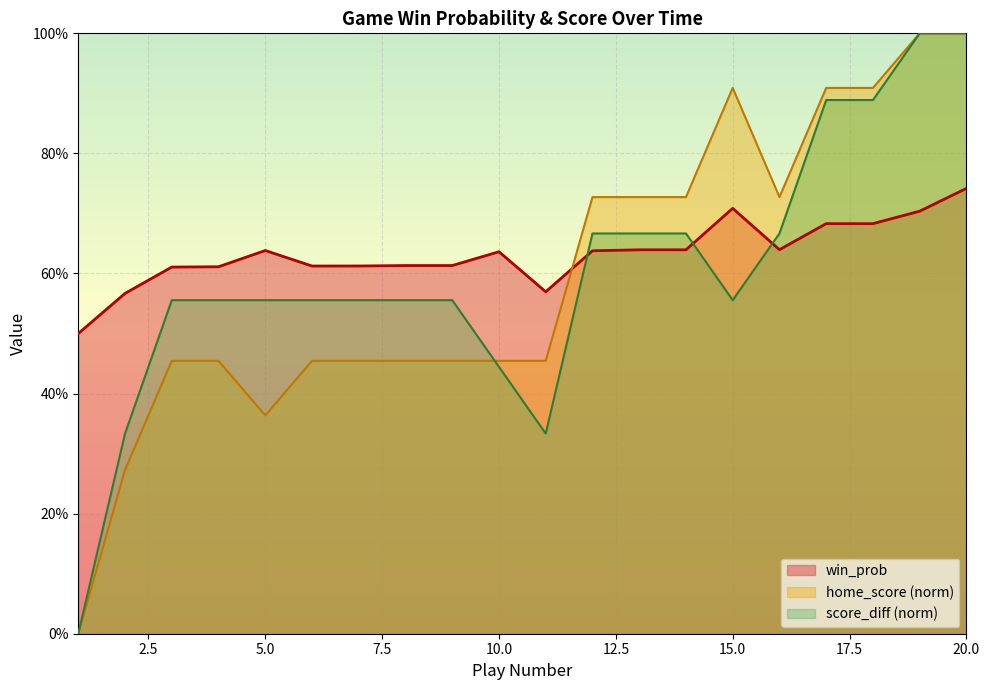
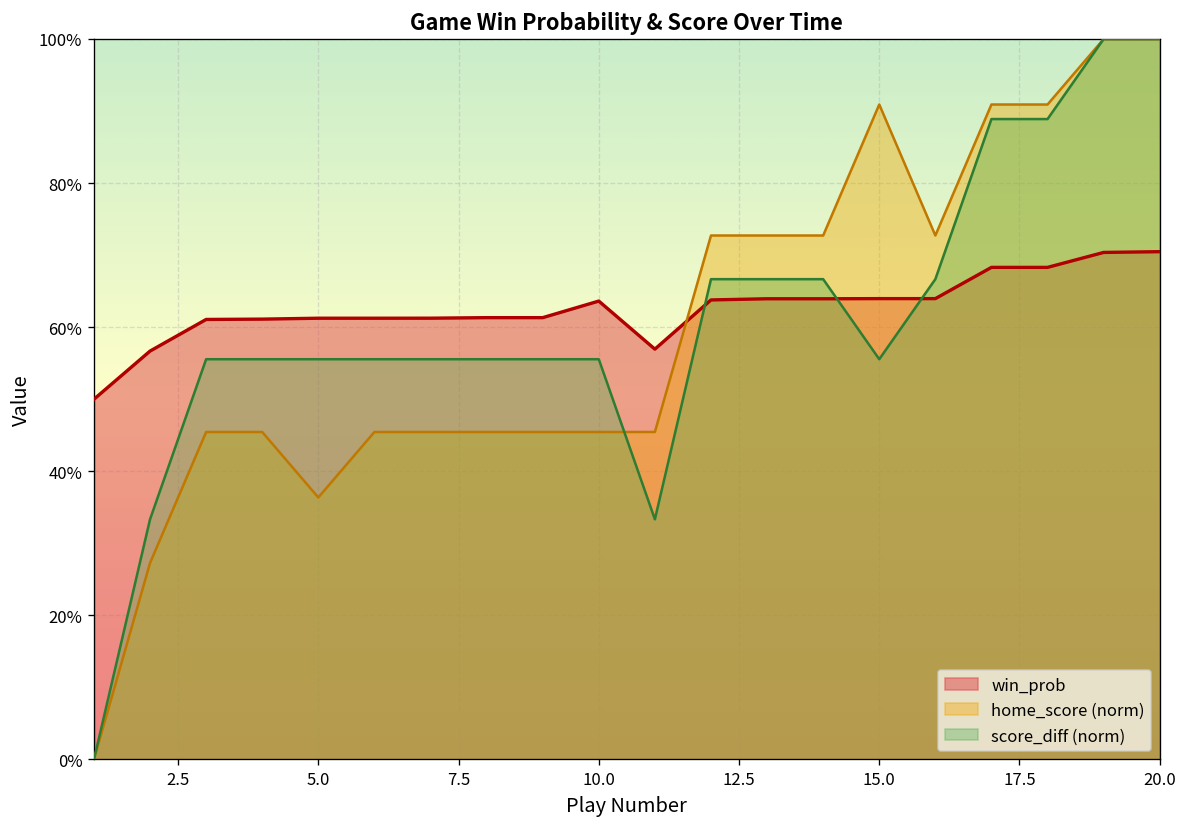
  {
    "win_prob": {
-     "5.0": "64%",
+     "5.0": "61%",
      "10.0": "64%",
-     "15.0": "71%",
-     "20.0": "74%"
+     "15.0": "64%",
+     "20.0": "70%"
    },
    "home_score (norm)": {
      "5.0": "36%",
      "10.0": "45%",
      "15.0": "91%"
    },
    "score_diff (norm)": {
      "5.0": "56%",
-     "10.0": "44%",
+     "10.0": "56%",
      "15.0": "56%"
    }
  }
